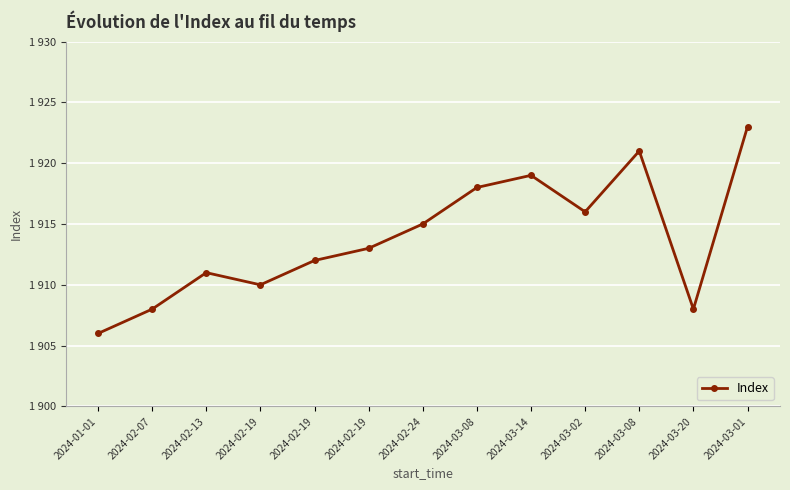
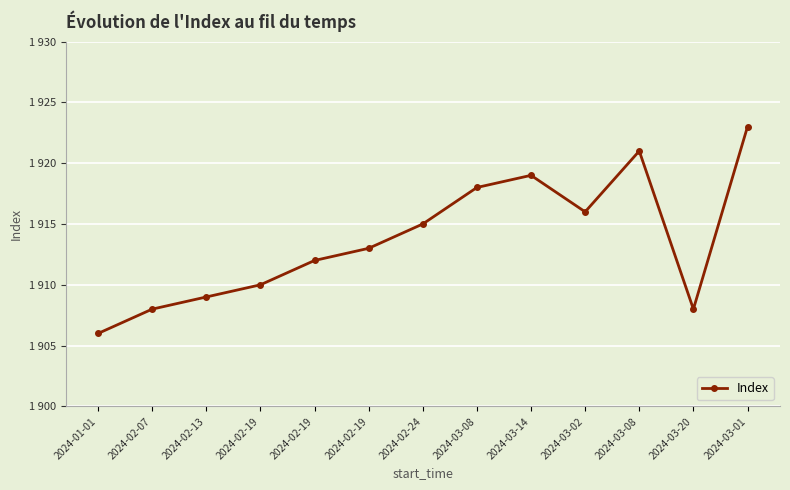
  {
    "2024-01-01": 1906,
    "2024-02-07": 1908,
-   "2024-02-13": 1911,
+   "2024-02-13": 1909,
    "2024-02-24": 1915,
    "2024-03-14": 1919,
    "2024-03-02": 1916,
    "2024-03-20": 1908,
    "2024-03-01": 1923
  }
